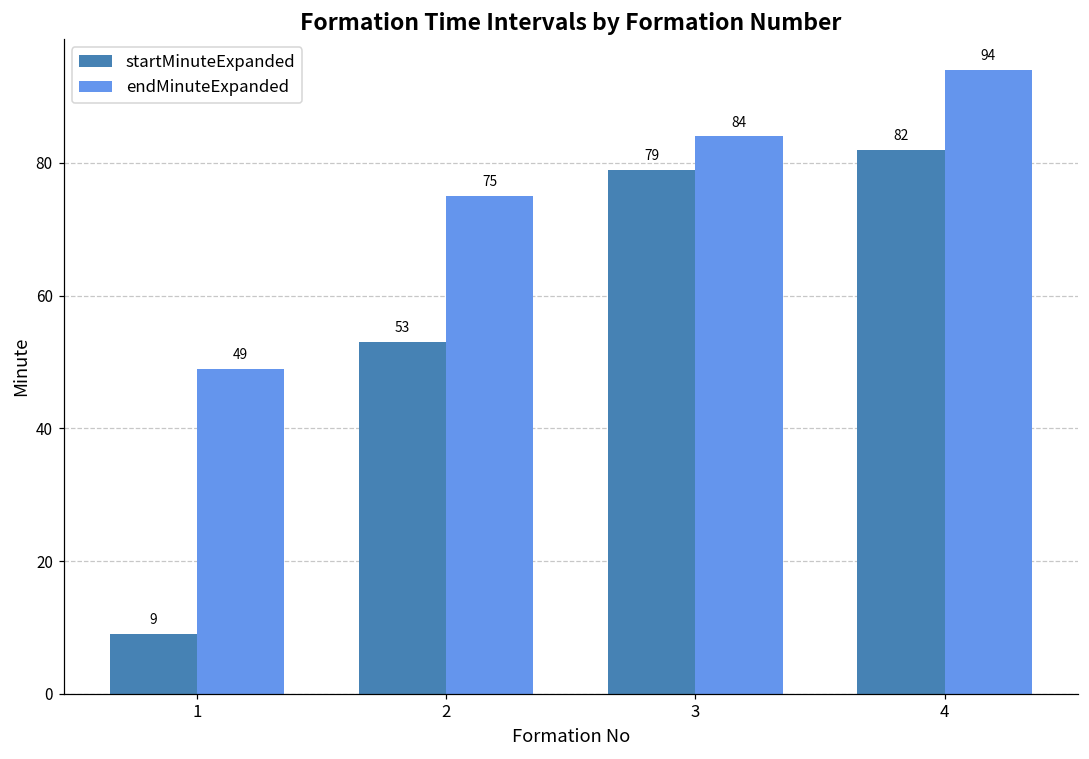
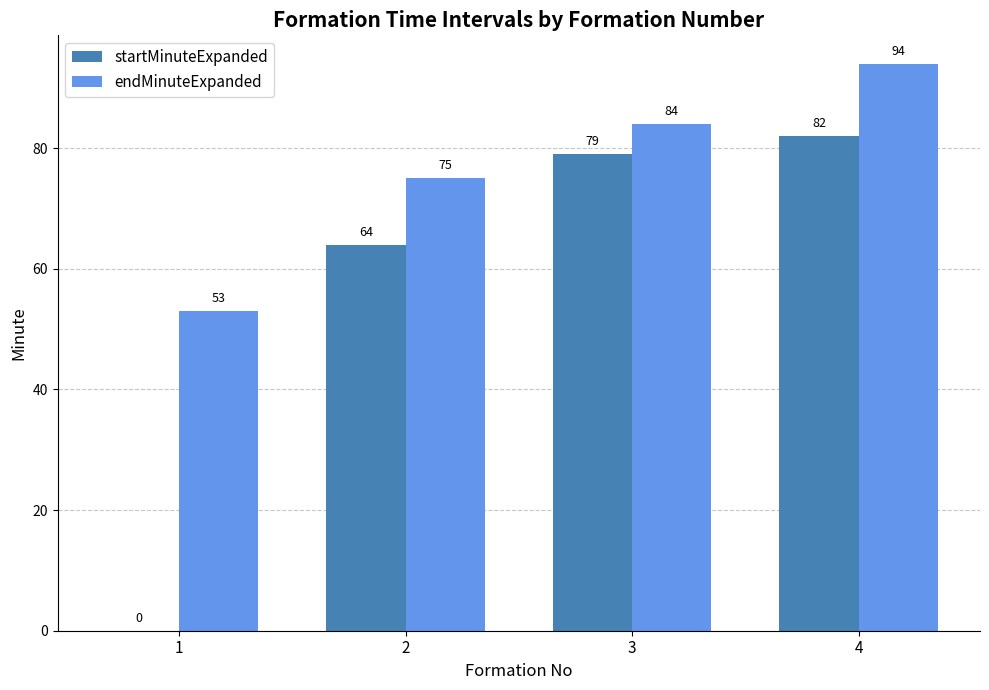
  {
    "startMinuteExpanded": {
-     "1": 9,
-     "2": 53,
+     "1": 0,
+     "2": 64,
      "3": 79,
      "4": 82
    },
    "endMinuteExpanded": {
-     "1": 49,
+     "1": 53,
      "2": 75,
      "3": 84,
      "4": 94
    }
  }
